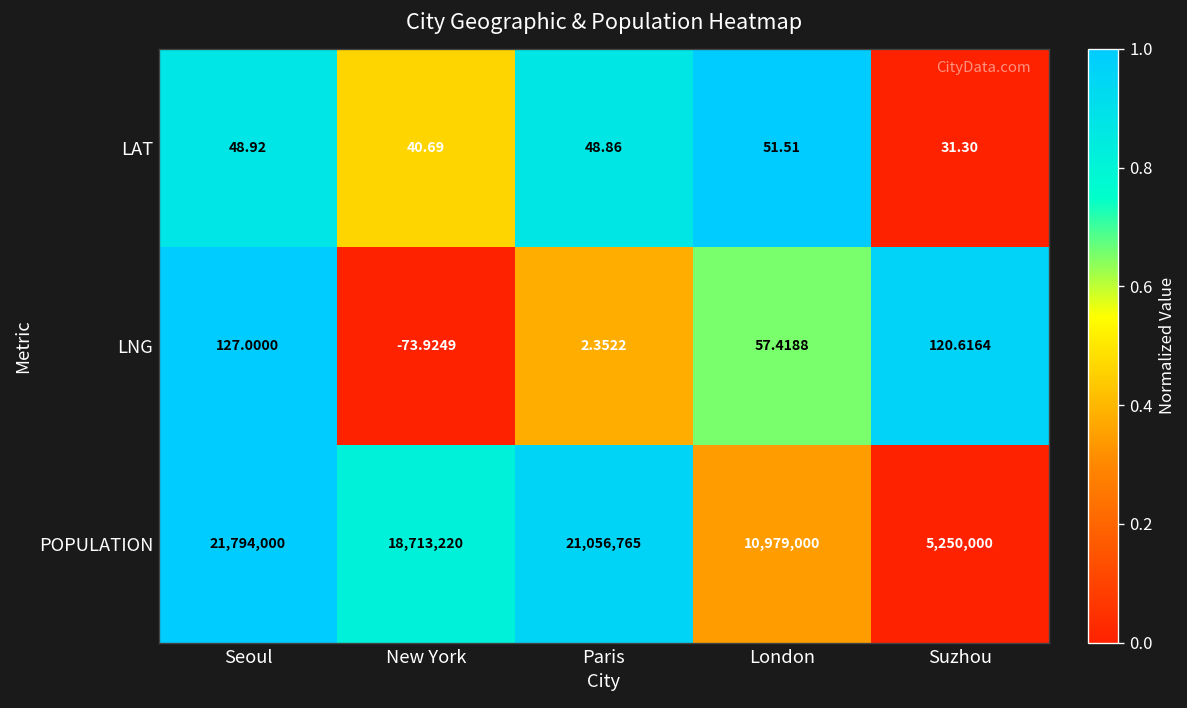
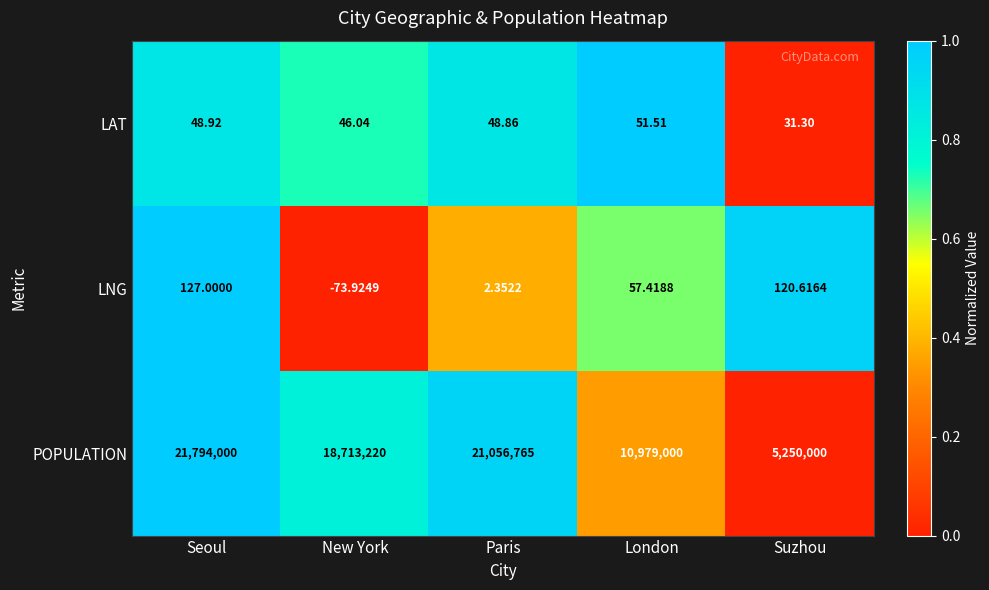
  {
    "LAT": {
      "Seoul": "48.92",
-     "New York": "40.69",
+     "New York": "46.04",
      "Paris": "48.86",
      "London": "51.51"
    },
    "LNG": {
      "Seoul": "127.0000",
      "New York": "-73.9249",
      "Paris": "2.3522",
      "London": "57.4188",
      "Suzhou": "120.6164"
    },
    "POPULATION": {
      "Seoul": "21,794,000",
      "New York": "18,713,220",
      "Paris": "21,056,765",
      "London": "10,979,000",
      "Suzhou": "5,250,000"
    }
  }
